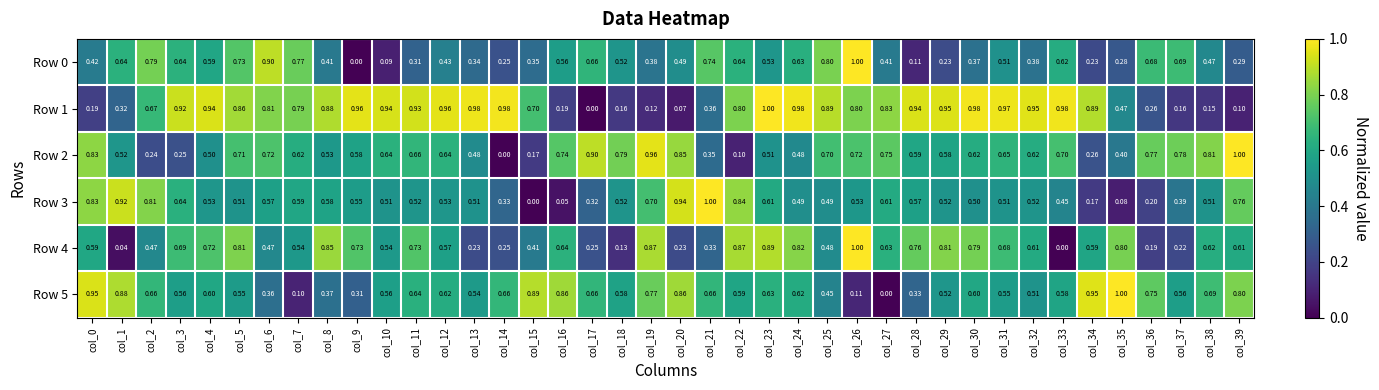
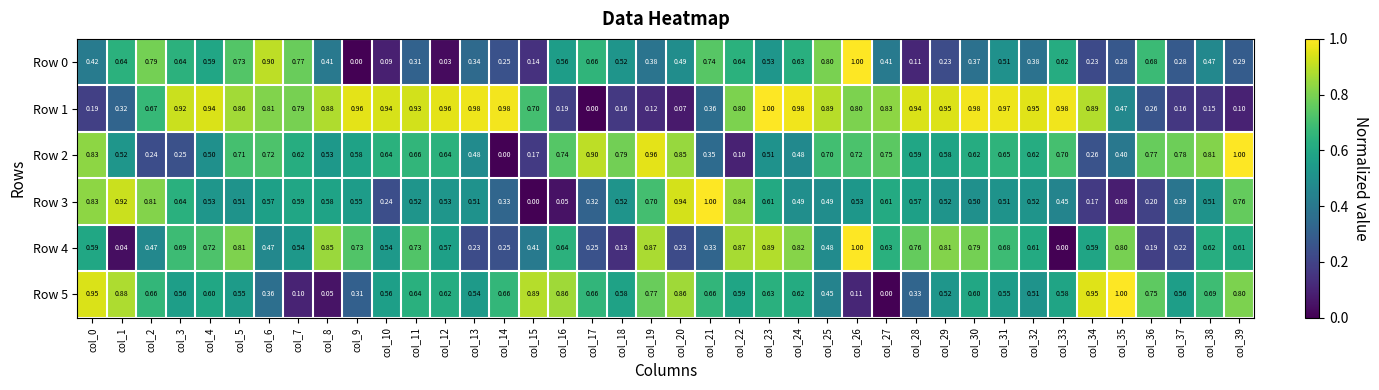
  {
    "Row 0": {
      "col_0": 0.42,
      "col_1": 0.64,
      "col_2": 0.79,
      "col_3": 0.64,
      "col_4": 0.59,
      "col_5": 0.73,
      "col_6": 0.90,
      "col_7": 0.77,
      "col_8": 0.41,
      "col_9": 0.00,
      "col_10": 0.09,
      "col_11": 0.31,
-     "col_12": 0.43,
+     "col_12": 0.03,
      "col_13": 0.34,
      "col_14": 0.25,
-     "col_15": 0.35,
+     "col_15": 0.14,
      "col_16": 0.56,
      "col_17": 0.66,
      "col_18": 0.52,
      "col_19": 0.38,
      "col_20": 0.49,
      "col_21": 0.74,
      "col_22": 0.64,
      "col_23": 0.53,
      "col_24": 0.63,
      "col_25": 0.80,
      "col_26": 1.00,
      "col_27": 0.41,
      "col_28": 0.11,
      "col_29": 0.23,
      "col_30": 0.37,
      "col_31": 0.51,
      "col_32": 0.38,
      "col_33": 0.62,
      "col_34": 0.23,
      "col_35": 0.28,
      "col_36": 0.68,
-     "col_37": 0.69,
+     "col_37": 0.28,
      "col_38": 0.47,
      "col_39": 0.29
    },
    "Row 3": {
      "col_0": 0.83,
      "col_1": 0.92,
      "col_2": 0.81,
      "col_3": 0.64,
      "col_4": 0.53,
      "col_5": 0.51,
      "col_6": 0.57,
      "col_7": 0.59,
      "col_8": 0.58,
      "col_9": 0.55,
-     "col_10": 0.51,
+     "col_10": 0.24,
      "col_11": 0.52,
      "col_12": 0.53,
      "col_13": 0.51,
      "col_14": 0.33,
      "col_15": 0.00,
      "col_16": 0.05,
      "col_17": 0.32,
      "col_18": 0.52,
      "col_19": 0.70,
      "col_20": 0.94,
      "col_21": 1.00,
      "col_22": 0.84,
      "col_23": 0.61,
      "col_24": 0.49,
      "col_25": 0.49,
      "col_26": 0.53,
      "col_27": 0.61,
      "col_28": 0.57,
      "col_29": 0.52,
      "col_30": 0.50,
      "col_31": 0.51,
      "col_32": 0.52,
      "col_33": 0.45,
      "col_34": 0.17,
      "col_35": 0.08,
      "col_36": 0.20,
      "col_37": 0.39,
      "col_38": 0.51,
      "col_39": 0.76
    },
    "Row 5": {
      "col_0": 0.95,
      "col_1": 0.88,
      "col_2": 0.66,
      "col_3": 0.56,
      "col_4": 0.60,
      "col_5": 0.55,
      "col_6": 0.36,
      "col_7": 0.10,
-     "col_8": 0.37,
+     "col_8": 0.05,
      "col_9": 0.31,
      "col_10": 0.56,
      "col_11": 0.64,
      "col_12": 0.62,
      "col_13": 0.54,
      "col_14": 0.66,
      "col_15": 0.89,
      "col_16": 0.86,
      "col_17": 0.66,
      "col_18": 0.58,
      "col_19": 0.77,
      "col_20": 0.86,
      "col_21": 0.66,
      "col_22": 0.59,
      "col_23": 0.63,
      "col_24": 0.62,
      "col_25": 0.45,
      "col_26": 0.11,
      "col_27": 0.00,
      "col_28": 0.33,
      "col_29": 0.52,
      "col_30": 0.60,
      "col_31": 0.55,
      "col_32": 0.51,
      "col_33": 0.58,
      "col_34": 0.95,
      "col_35": 1.00,
      "col_36": 0.75,
      "col_37": 0.56,
      "col_38": 0.69,
      "col_39": 0.80
    }
  }
